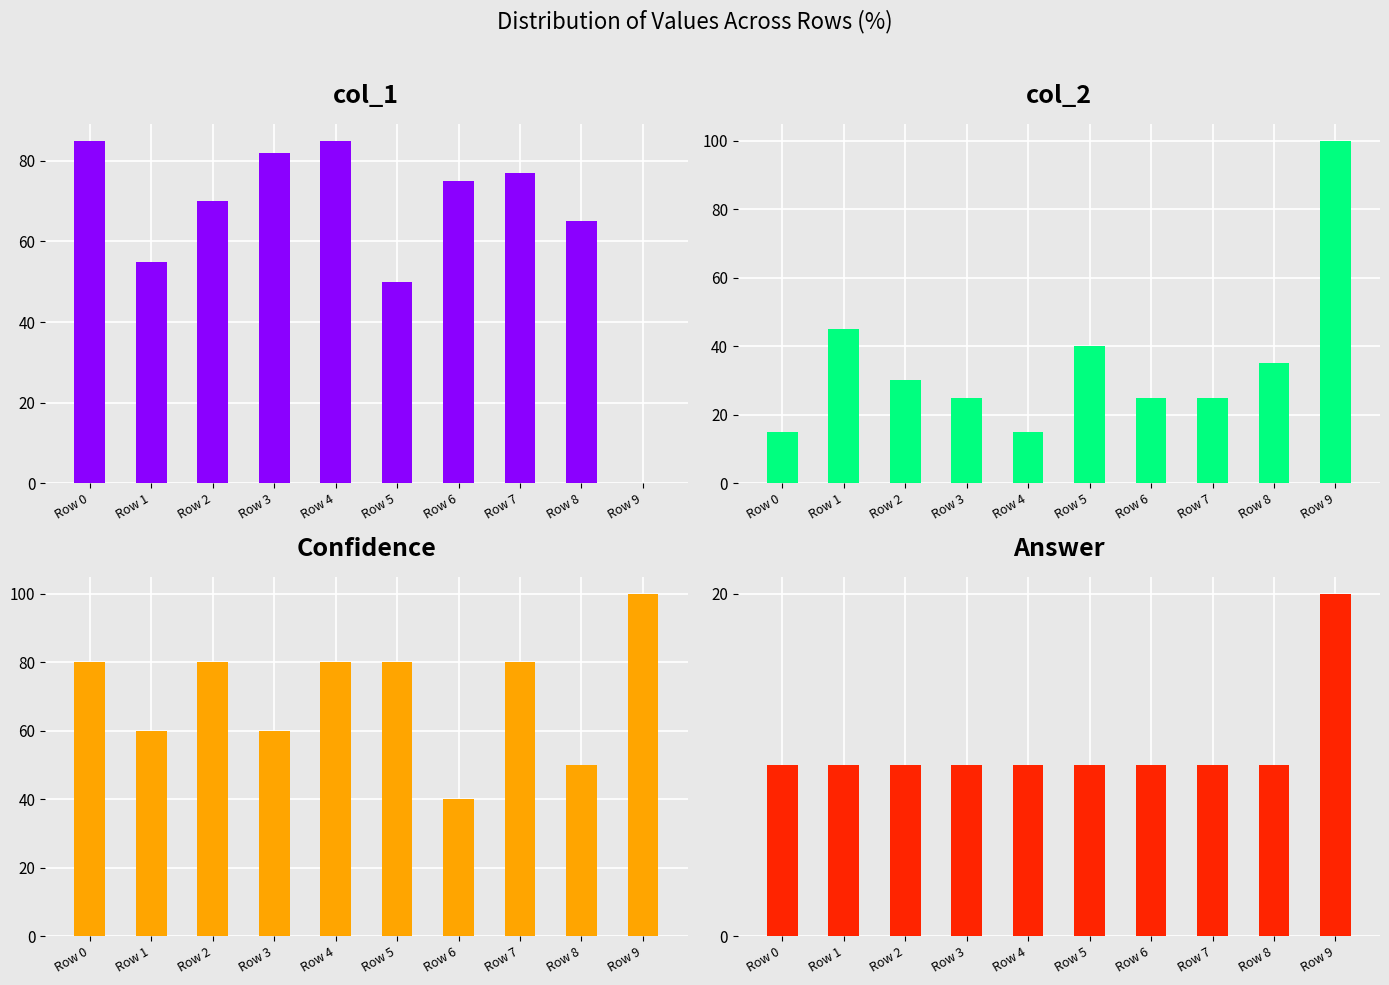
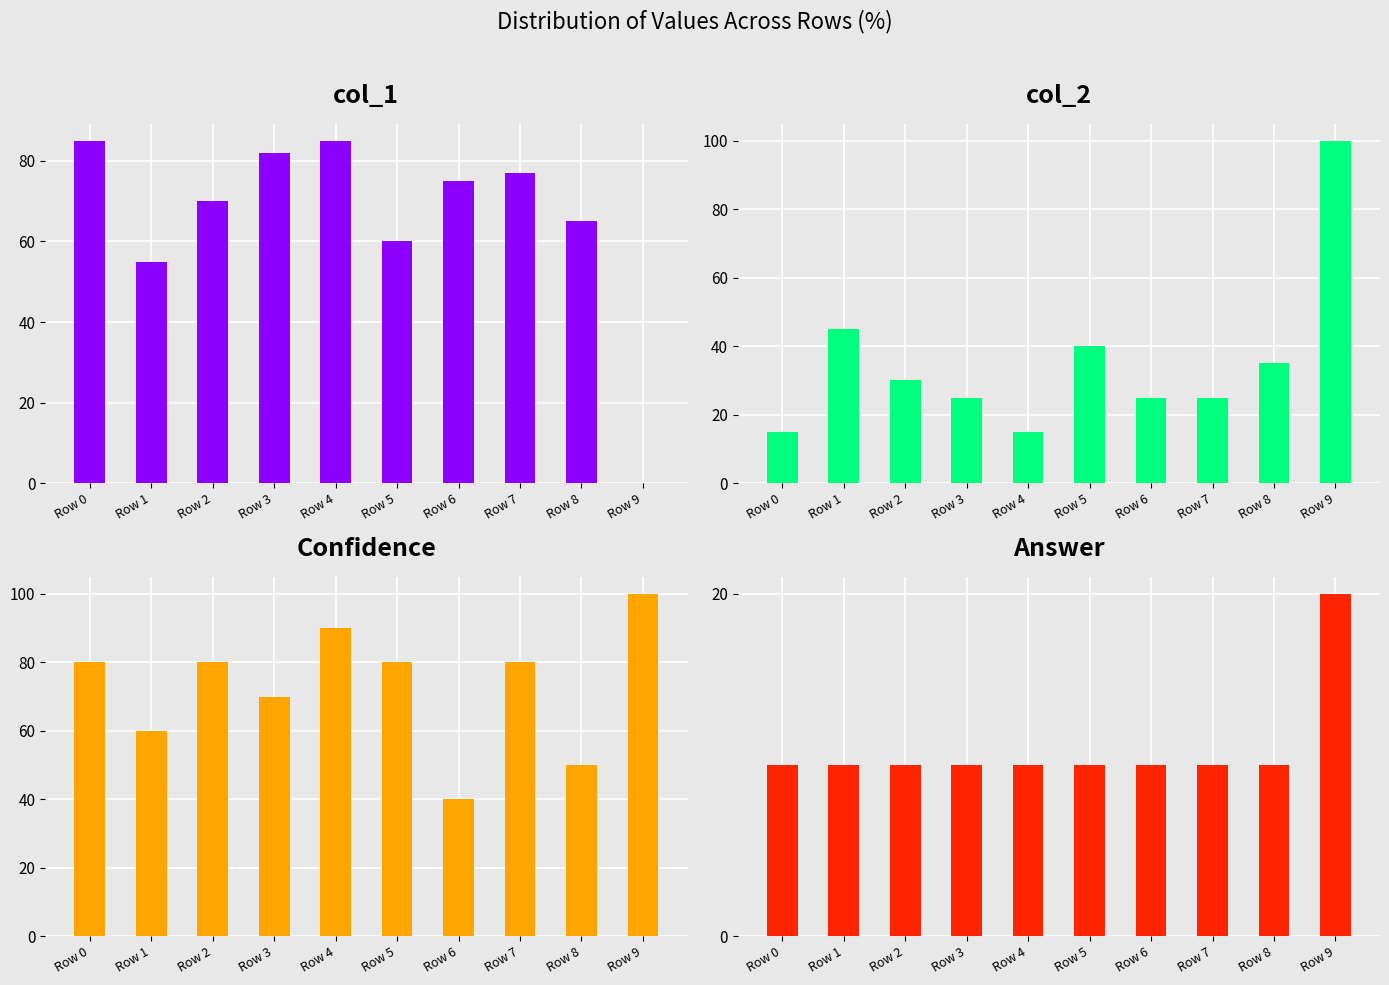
  {
    "col_1": {
      "Row 0": 85,
      "Row 1": 55,
      "Row 2": 70,
      "Row 3": 82,
      "Row 4": 85,
-     "Row 5": 50,
+     "Row 5": 60,
      "Row 6": 75,
      "Row 7": 77,
      "Row 8": 65,
      "Row 9": 0
    },
    "col_2": {
      "Row 0": 15,
      "Row 1": 45,
      "Row 2": 30,
      "Row 3": 25,
      "Row 4": 15,
      "Row 5": 40,
      "Row 6": 25,
      "Row 7": 25,
      "Row 8": 35,
      "Row 9": 100
    },
    "Confidence": {
      "Row 0": 80,
      "Row 1": 60,
      "Row 2": 80,
-     "Row 3": 60,
-     "Row 4": 80,
+     "Row 3": 70,
+     "Row 4": 90,
      "Row 5": 80,
      "Row 6": 40,
      "Row 7": 80,
      "Row 8": 50,
      "Row 9": 100
    },
    "Answer": {
      "Row 0": 10.0,
      "Row 1": 10.0,
      "Row 2": 10.0,
      "Row 3": 10.0,
      "Row 4": 10.0,
      "Row 5": 10.0,
      "Row 6": 10.0,
      "Row 7": 10.0,
      "Row 8": 10.0,
      "Row 9": 20.0
    }
  }
